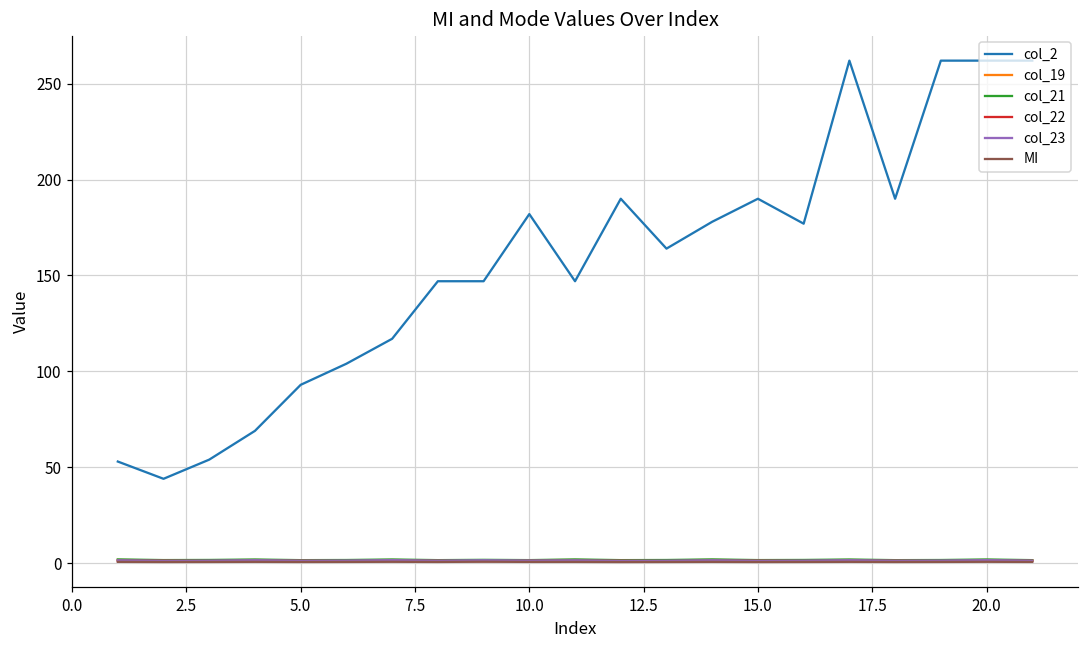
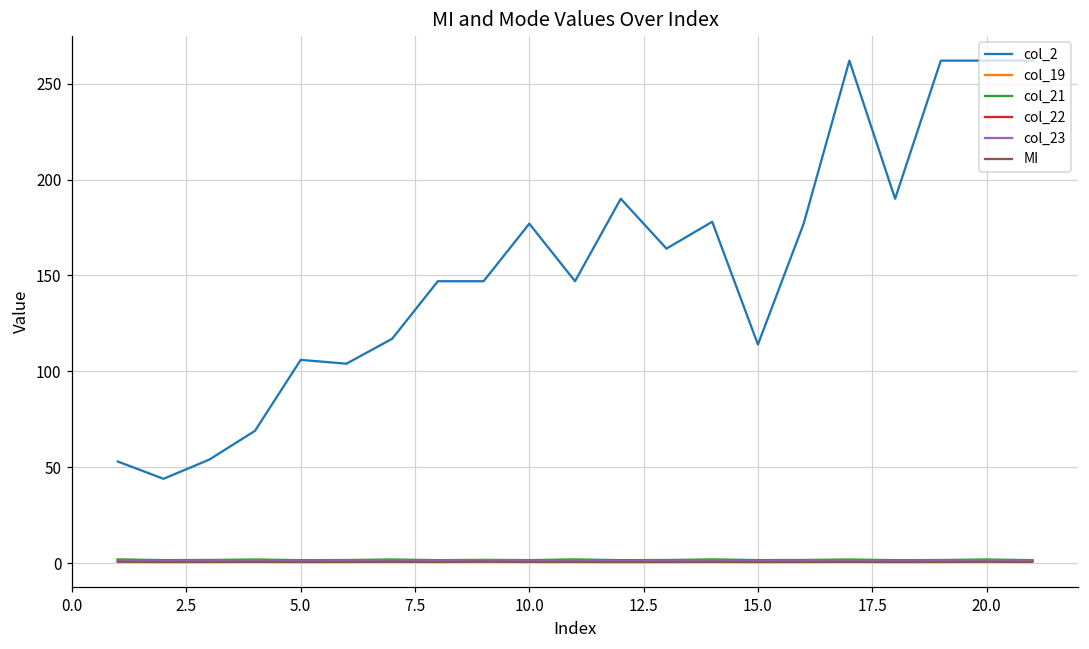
  {
    "col_2": {
-     "5.0": 93,
-     "10.0": 182,
-     "15.0": 190
+     "5.0": 106,
+     "10.0": 177,
+     "15.0": 114
    }
  }
